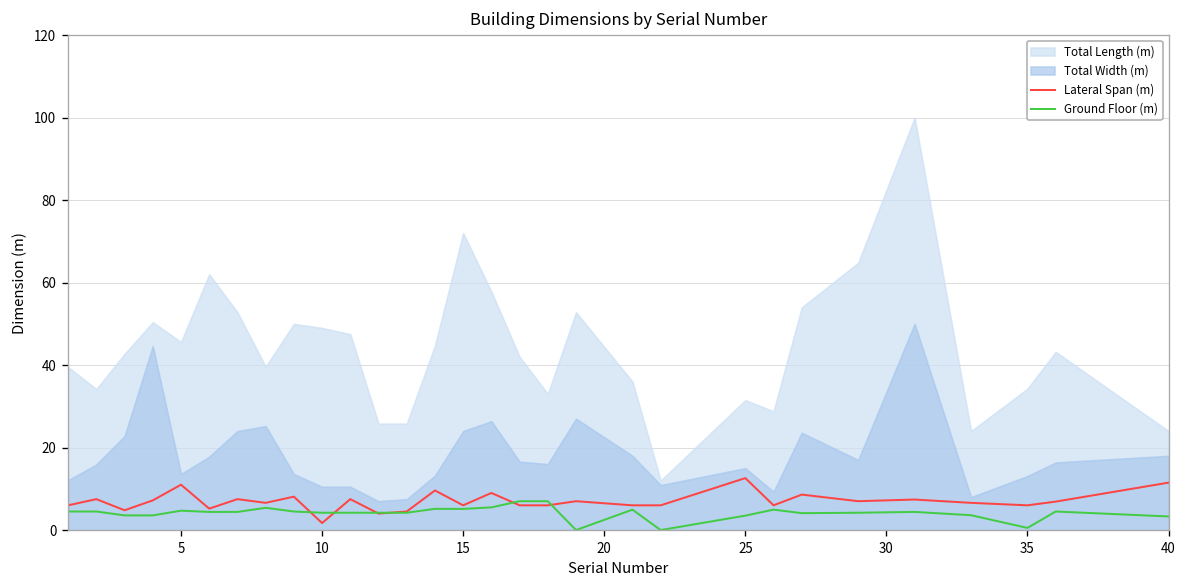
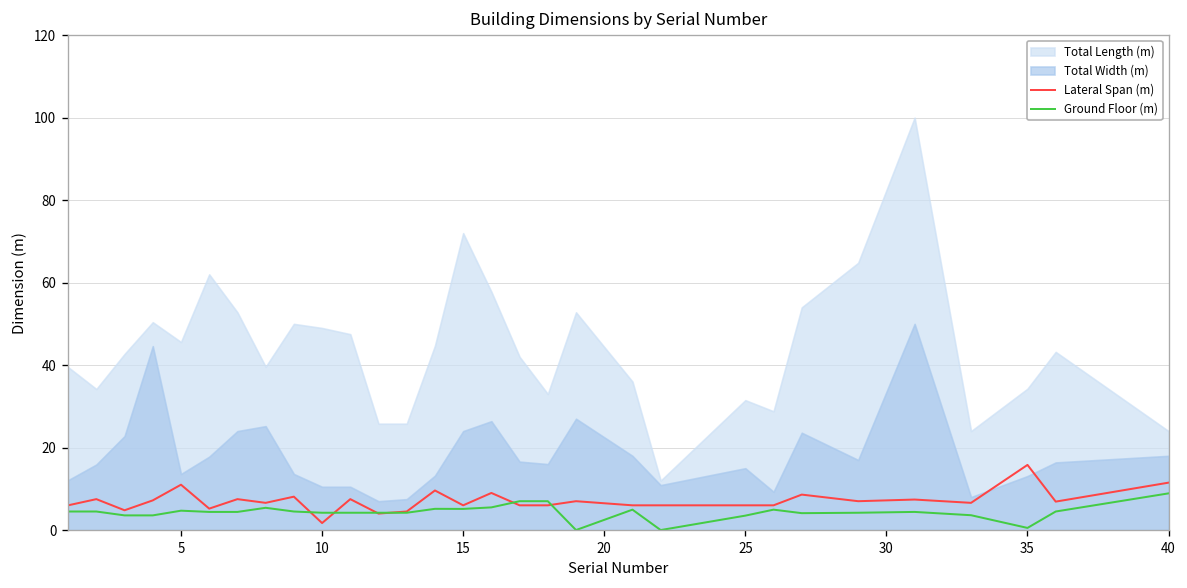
  {
    "Lateral Span (m)": {
      "5": 11,
      "10": 2,
      "15": 6,
-     "25": 13,
-     "35": 6,
+     "25": 6,
+     "35": 16,
      "40": 12
    },
    "Ground Floor (m)": {
      "5": 5,
      "10": 4,
      "15": 5,
      "25": 4,
      "35": 1,
-     "40": 3
+     "40": 9
    }
  }
